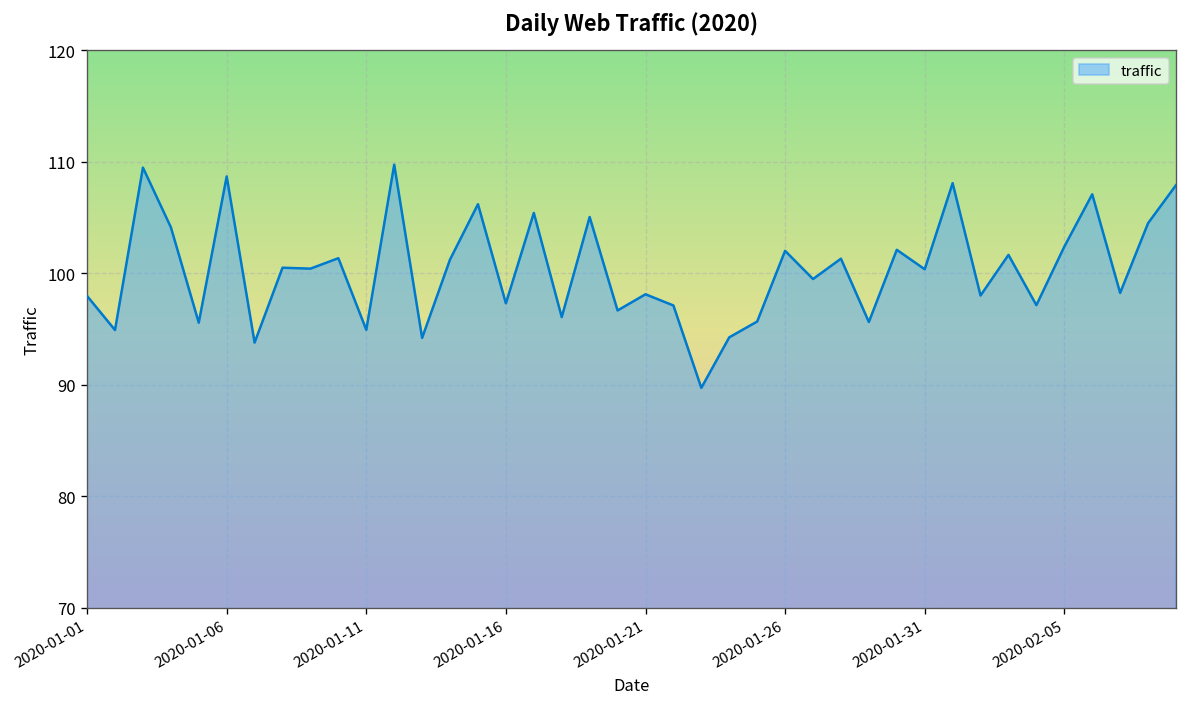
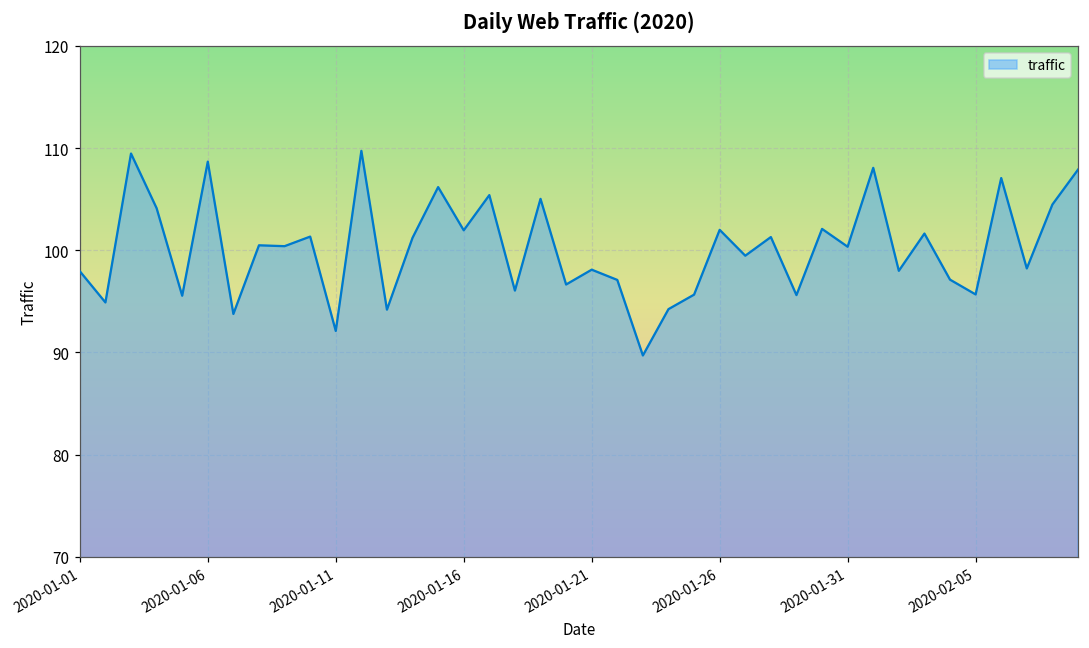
  {
    "2020-01-01": 98,
    "2020-01-06": 109,
-   "2020-01-11": 95,
-   "2020-01-16": 97,
+   "2020-01-11": 92,
+   "2020-01-16": 102,
    "2020-01-21": 98,
    "2020-01-26": 102,
    "2020-01-31": 100,
-   "2020-02-05": 102
+   "2020-02-05": 96
  }
